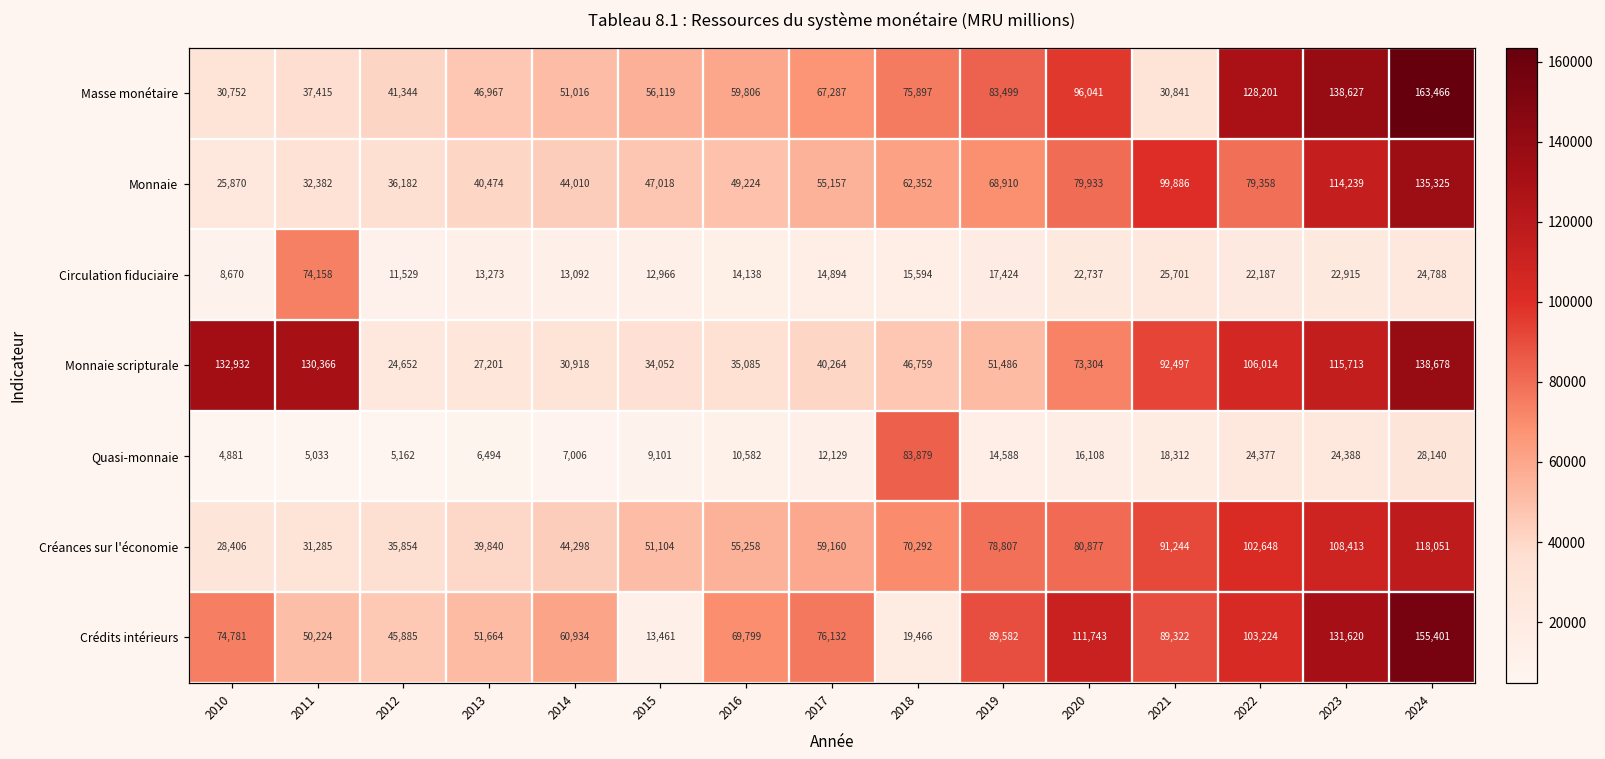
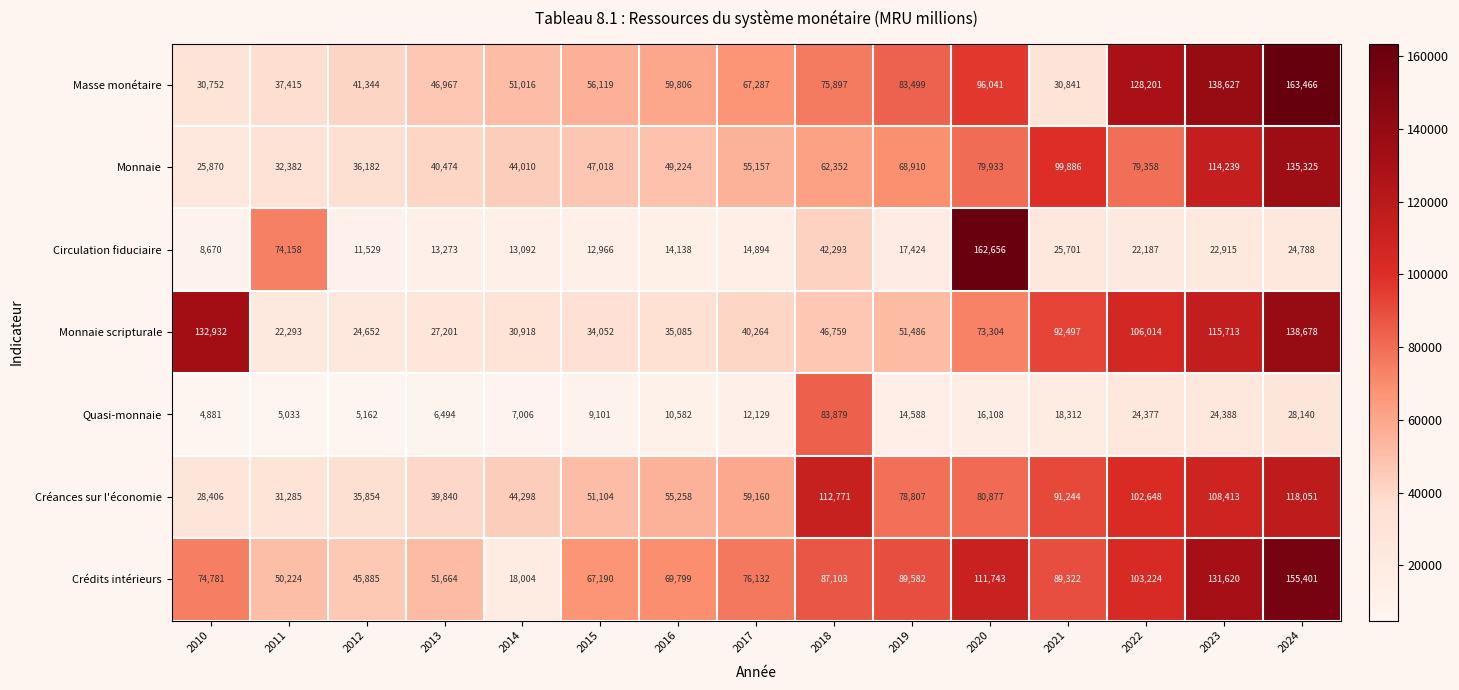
  {
    "Masse monétaire": {
      "2010": "30,752",
      "2011": "37,415",
      "2012": "41,344",
      "2013": "46,967",
      "2014": "51,016",
      "2015": "56,119",
      "2016": "59,806",
      "2017": "67,287",
      "2018": "75,897",
      "2019": "83,499",
      "2020": "96,041",
      "2021": "30,841",
      "2022": "128,201",
      "2023": "138,627",
      "2024": "163,466"
    },
    "Monnaie": {
      "2010": "25,870",
      "2011": "32,382",
      "2012": "36,182",
      "2013": "40,474",
      "2014": "44,010",
      "2015": "47,018",
      "2016": "49,224",
      "2017": "55,157",
      "2018": "62,352",
      "2019": "68,910",
      "2020": "79,933",
      "2021": "99,886",
      "2022": "79,358",
      "2023": "114,239",
      "2024": "135,325"
    },
    "Circulation fiduciaire": {
      "2010": "8,670",
      "2011": "74,158",
      "2012": "11,529",
      "2013": "13,273",
      "2014": "13,092",
      "2015": "12,966",
      "2016": "14,138",
      "2017": "14,894",
-     "2018": "15,594",
+     "2018": "42,293",
      "2019": "17,424",
-     "2020": "22,737",
+     "2020": "162,656",
      "2021": "25,701",
      "2022": "22,187",
      "2023": "22,915",
      "2024": "24,788"
    },
    "Monnaie scripturale": {
      "2010": "132,932",
-     "2011": "130,366",
+     "2011": "22,293",
      "2012": "24,652",
      "2013": "27,201",
      "2014": "30,918",
      "2015": "34,052",
      "2016": "35,085",
      "2017": "40,264",
      "2018": "46,759",
      "2019": "51,486",
      "2020": "73,304",
      "2021": "92,497",
      "2022": "106,014",
      "2023": "115,713",
      "2024": "138,678"
    },
    "Quasi-monnaie": {
      "2010": "4,881",
      "2011": "5,033",
      "2012": "5,162",
      "2013": "6,494",
      "2014": "7,006",
      "2015": "9,101",
      "2016": "10,582",
      "2017": "12,129",
      "2018": "83,879",
      "2019": "14,588",
      "2020": "16,108",
      "2021": "18,312",
      "2022": "24,377",
      "2023": "24,388",
      "2024": "28,140"
    },
    "Créances sur l'économie": {
      "2010": "28,406",
      "2011": "31,285",
      "2012": "35,854",
      "2013": "39,840",
      "2014": "44,298",
      "2015": "51,104",
      "2016": "55,258",
      "2017": "59,160",
-     "2018": "70,292",
+     "2018": "112,771",
      "2019": "78,807",
      "2020": "80,877",
      "2021": "91,244",
      "2022": "102,648",
      "2023": "108,413",
      "2024": "118,051"
    },
    "Crédits intérieurs": {
      "2010": "74,781",
      "2011": "50,224",
      "2012": "45,885",
      "2013": "51,664",
-     "2014": "60,934",
-     "2015": "13,461",
+     "2014": "18,004",
+     "2015": "67,190",
      "2016": "69,799",
      "2017": "76,132",
-     "2018": "19,466",
+     "2018": "87,103",
      "2019": "89,582",
      "2020": "111,743",
      "2021": "89,322",
      "2022": "103,224",
      "2023": "131,620",
      "2024": "155,401"
    }
  }
